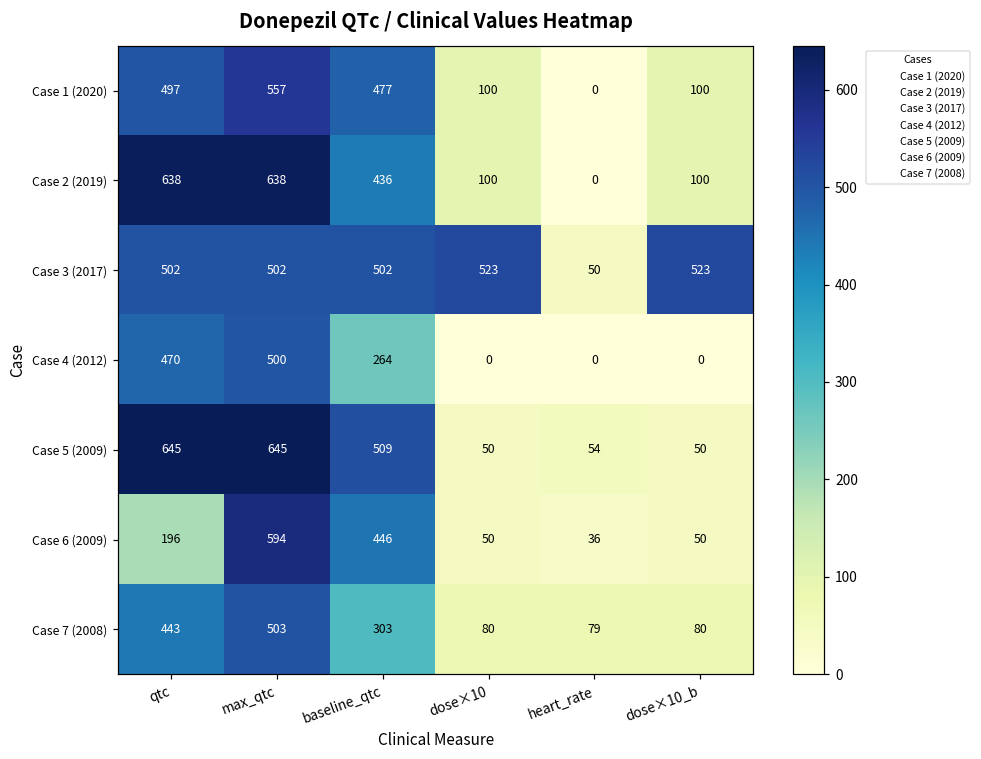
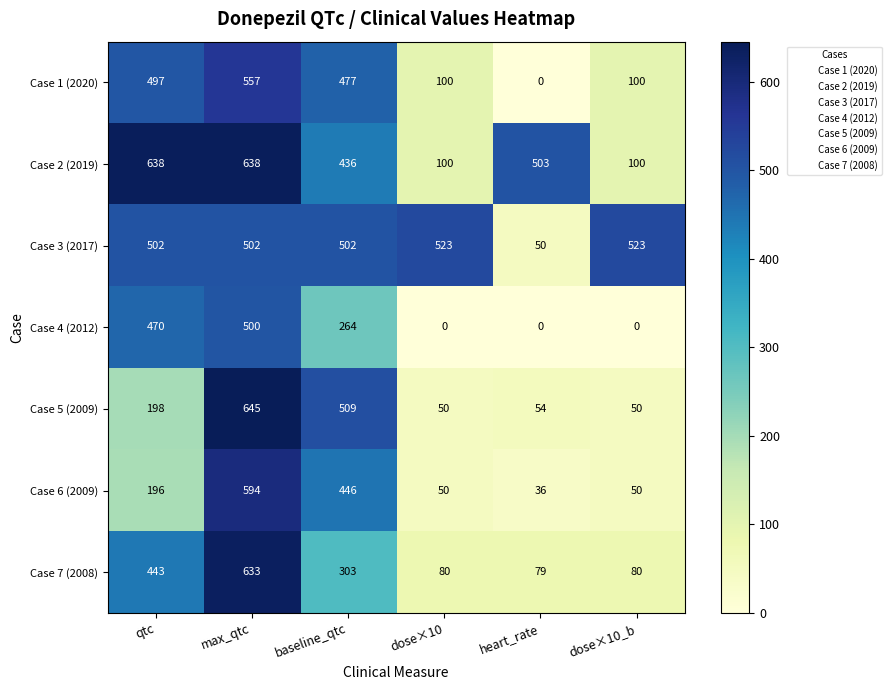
  {
    "Case 1 (2020)": {
      "qtc": 497,
      "max_qtc": 557,
      "baseline_qtc": 477,
      "dose×10": 100,
      "heart_rate": 0,
      "dose×10_b": 100
    },
    "Case 2 (2019)": {
      "qtc": 638,
      "max_qtc": 638,
      "baseline_qtc": 436,
      "dose×10": 100,
-     "heart_rate": 0,
+     "heart_rate": 503,
      "dose×10_b": 100
    },
    "Case 3 (2017)": {
      "qtc": 502,
      "max_qtc": 502,
      "baseline_qtc": 502,
      "dose×10": 523,
      "heart_rate": 50,
      "dose×10_b": 523
    },
    "Case 4 (2012)": {
      "qtc": 470,
      "max_qtc": 500,
      "baseline_qtc": 264,
      "dose×10": 0,
      "heart_rate": 0,
      "dose×10_b": 0
    },
    "Case 5 (2009)": {
-     "qtc": 645,
+     "qtc": 198,
      "max_qtc": 645,
      "baseline_qtc": 509,
      "dose×10": 50,
      "heart_rate": 54,
      "dose×10_b": 50
    },
    "Case 6 (2009)": {
      "qtc": 196,
      "max_qtc": 594,
      "baseline_qtc": 446,
      "dose×10": 50,
      "heart_rate": 36,
      "dose×10_b": 50
    },
    "Case 7 (2008)": {
      "qtc": 443,
-     "max_qtc": 503,
+     "max_qtc": 633,
      "baseline_qtc": 303,
      "dose×10": 80,
      "heart_rate": 79,
      "dose×10_b": 80
    }
  }
